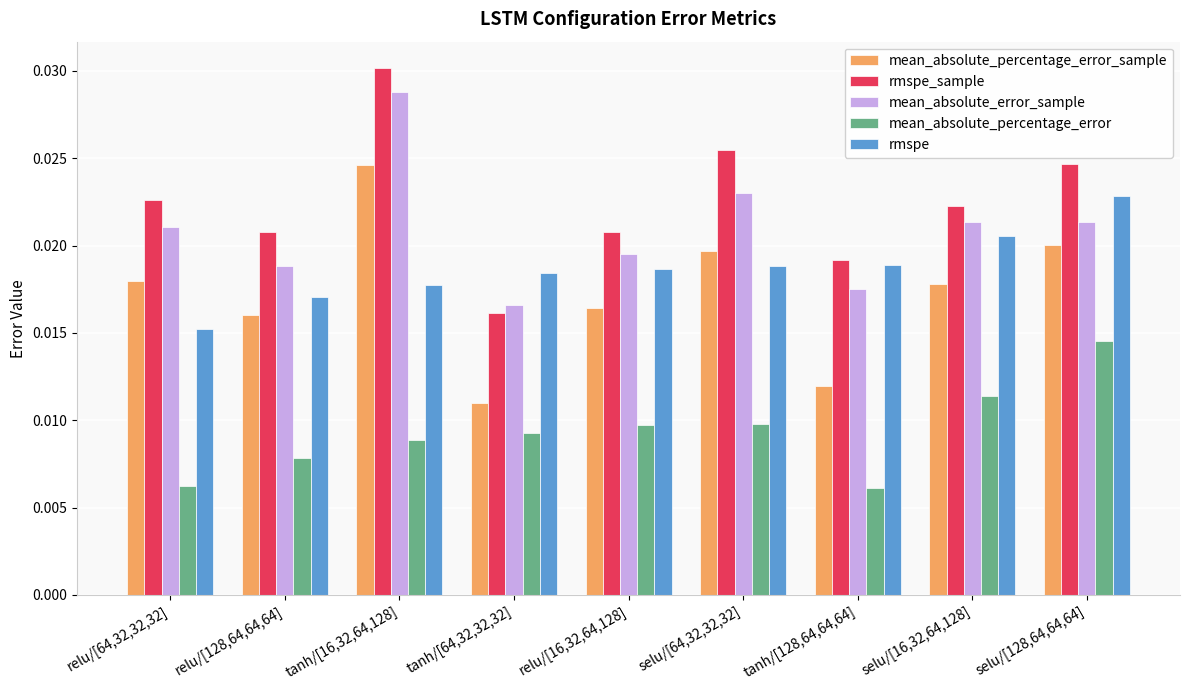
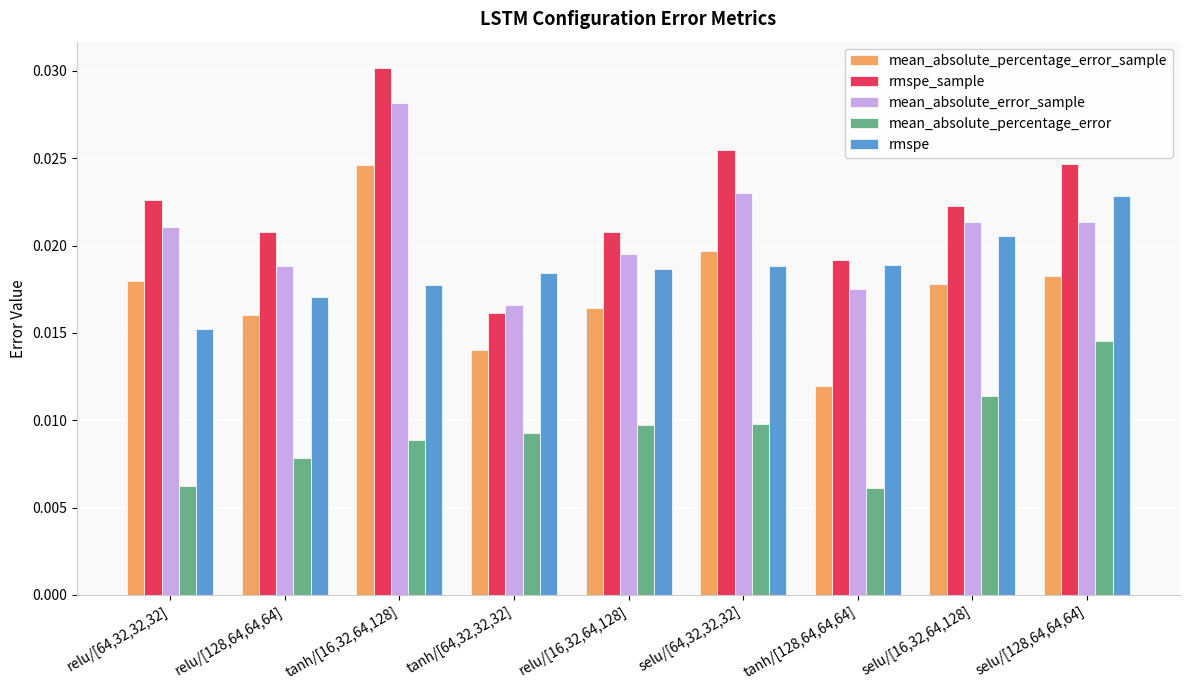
  {
    "mean_absolute_percentage_error_sample": {
      "relu/[64,32,32,32]": 0.0180,
      "relu/[128,64,64,64]": 0.0161,
      "tanh/[16,32,64,128]": 0.0246,
-     "tanh/[64,32,32,32]": 0.0110,
+     "tanh/[64,32,32,32]": 0.0140,
      "relu/[16,32,64,128]": 0.0164,
      "selu/[64,32,32,32]": 0.0197,
      "tanh/[128,64,64,64]": 0.0120,
      "selu/[16,32,64,128]": 0.0178,
-     "selu/[128,64,64,64]": 0.0200
+     "selu/[128,64,64,64]": 0.0183
    },
    "rmspe_sample": {
      "relu/[64,32,32,32]": 0.0226,
      "relu/[128,64,64,64]": 0.0208,
      "tanh/[16,32,64,128]": 0.0302,
      "tanh/[64,32,32,32]": 0.0161,
      "relu/[16,32,64,128]": 0.0208,
      "selu/[64,32,32,32]": 0.0255,
      "tanh/[128,64,64,64]": 0.0192,
      "selu/[16,32,64,128]": 0.0223,
      "selu/[128,64,64,64]": 0.0247
    },
    "mean_absolute_error_sample": {
      "relu/[64,32,32,32]": 0.0210,
      "relu/[128,64,64,64]": 0.0188,
-     "tanh/[16,32,64,128]": 0.0288,
+     "tanh/[16,32,64,128]": 0.0281,
      "tanh/[64,32,32,32]": 0.0166,
      "relu/[16,32,64,128]": 0.0195,
      "selu/[64,32,32,32]": 0.0230,
      "tanh/[128,64,64,64]": 0.0175,
      "selu/[16,32,64,128]": 0.0214,
      "selu/[128,64,64,64]": 0.0214
    },
    "mean_absolute_percentage_error": {
      "relu/[64,32,32,32]": 0.0063,
      "relu/[128,64,64,64]": 0.0078,
      "tanh/[16,32,64,128]": 0.0089,
      "tanh/[64,32,32,32]": 0.0093,
      "relu/[16,32,64,128]": 0.0097,
      "selu/[64,32,32,32]": 0.0098,
      "tanh/[128,64,64,64]": 0.0061,
      "selu/[16,32,64,128]": 0.0114,
      "selu/[128,64,64,64]": 0.0146
    },
    "rmspe": {
      "relu/[64,32,32,32]": 0.0152,
      "relu/[128,64,64,64]": 0.0170,
      "tanh/[16,32,64,128]": 0.0177,
      "tanh/[64,32,32,32]": 0.0185,
      "relu/[16,32,64,128]": 0.0187,
      "selu/[64,32,32,32]": 0.0188,
      "tanh/[128,64,64,64]": 0.0189,
      "selu/[16,32,64,128]": 0.0205,
      "selu/[128,64,64,64]": 0.0228
    }
  }
